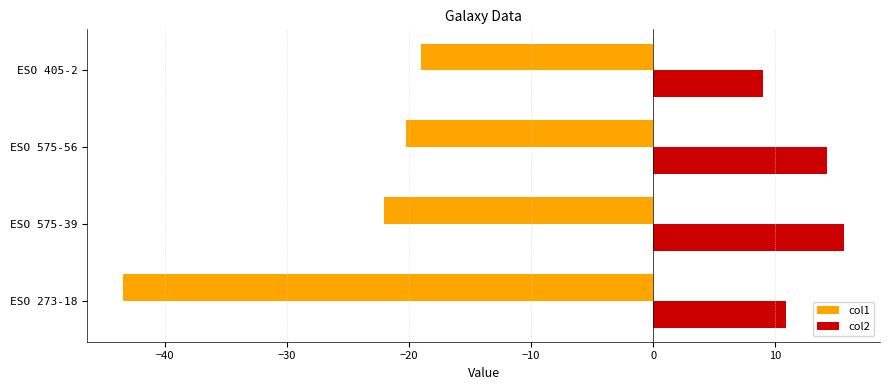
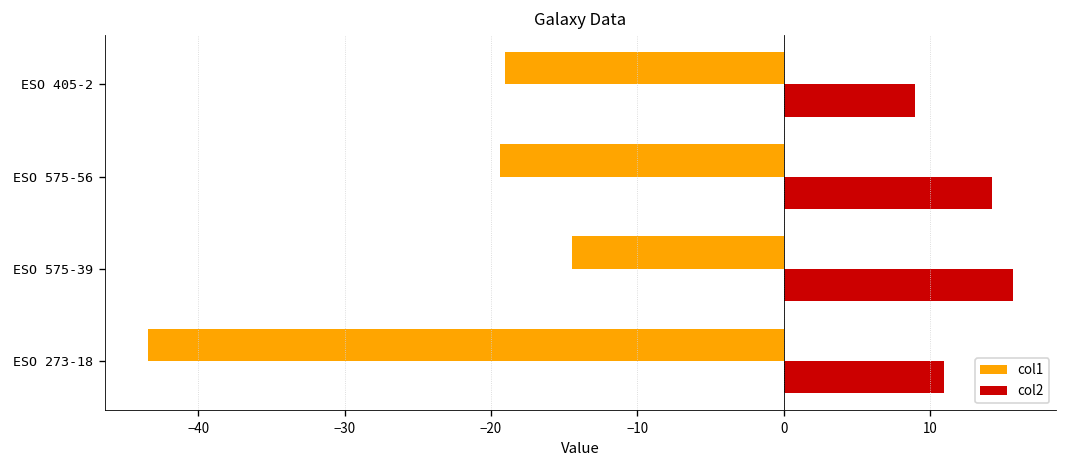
  {
    "col1": {
      "ESO 405-2": -19.0,
-     "ESO 575-56": -20.3,
-     "ESO 575-39": -22.1,
+     "ESO 575-56": -19.4,
+     "ESO 575-39": -14.5,
      "ESO 273-18": -43.4
    },
    "col2": {
      "ESO 405-2": 9.0,
      "ESO 575-56": 14.2,
      "ESO 575-39": 15.6,
      "ESO 273-18": 10.9
    }
  }
